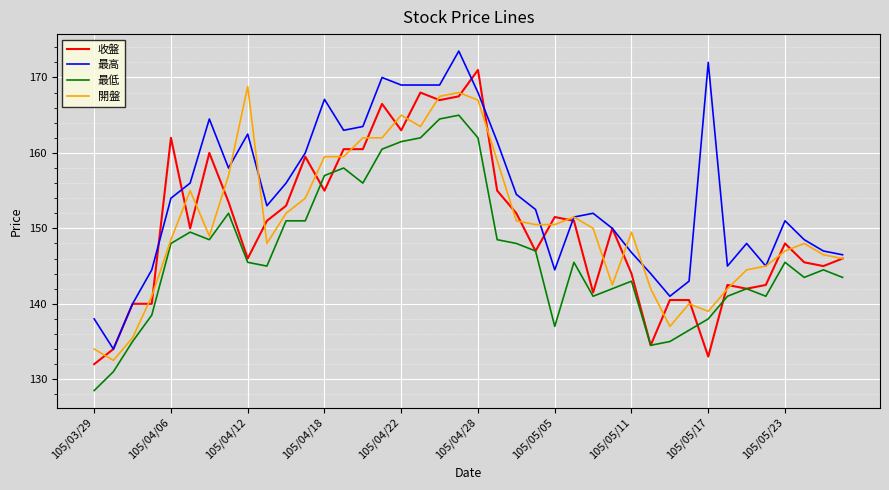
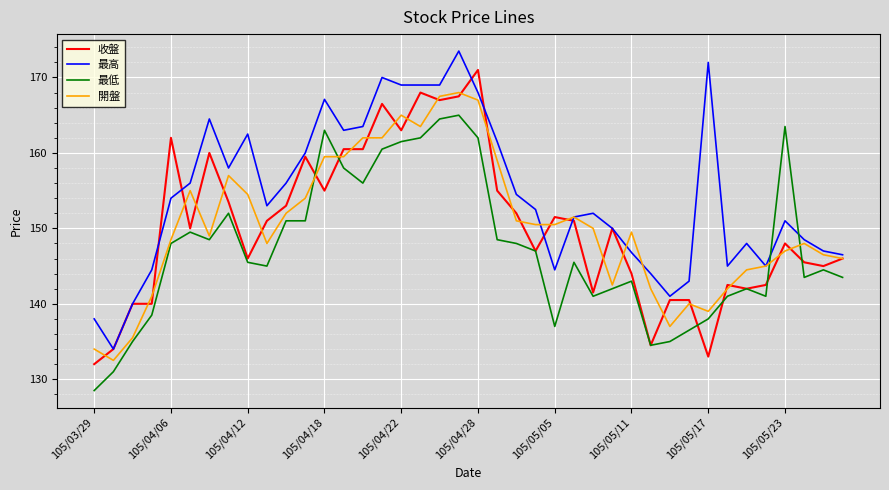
  {
    "收盤": {
      "105/03/29": 132,
      "105/04/06": 162,
      "105/04/12": 146,
      "105/04/18": 155,
      "105/04/22": 163,
      "105/04/28": 171,
      "105/05/05": 152,
      "105/05/11": 144,
      "105/05/17": 133,
      "105/05/23": 148
    },
    "最高": {
      "105/03/29": 138,
      "105/04/06": 154,
      "105/04/12": 163,
      "105/04/18": 167,
      "105/04/22": 169,
      "105/04/28": 168,
      "105/05/05": 145,
      "105/05/11": 147,
      "105/05/17": 172,
      "105/05/23": 151
    },
    "最低": {
      "105/03/29": 129,
      "105/04/06": 148,
      "105/04/12": 146,
-     "105/04/18": 157,
+     "105/04/18": 163,
      "105/04/22": 162,
      "105/04/28": 162,
      "105/05/05": 137,
      "105/05/11": 143,
      "105/05/17": 138,
-     "105/05/23": 146
+     "105/05/23": 164
    },
    "開盤": {
      "105/03/29": 134,
      "105/04/06": 149,
-     "105/04/12": 169,
+     "105/04/12": 155,
      "105/04/18": 160,
      "105/04/22": 165,
      "105/04/28": 167,
      "105/05/05": 151,
      "105/05/11": 150,
      "105/05/17": 139,
      "105/05/23": 147
    }
  }
